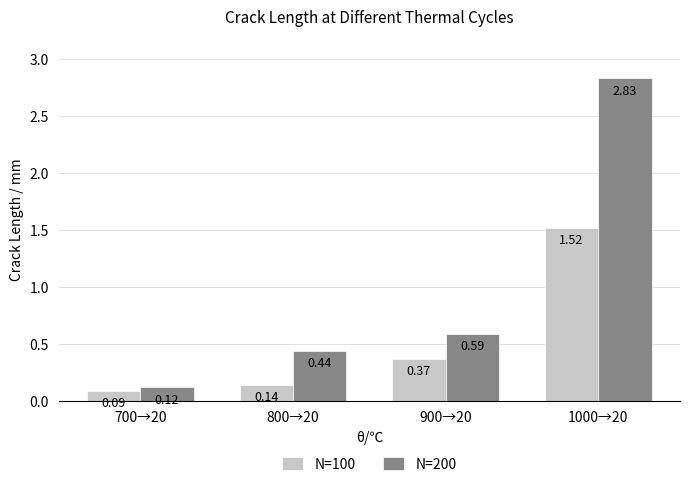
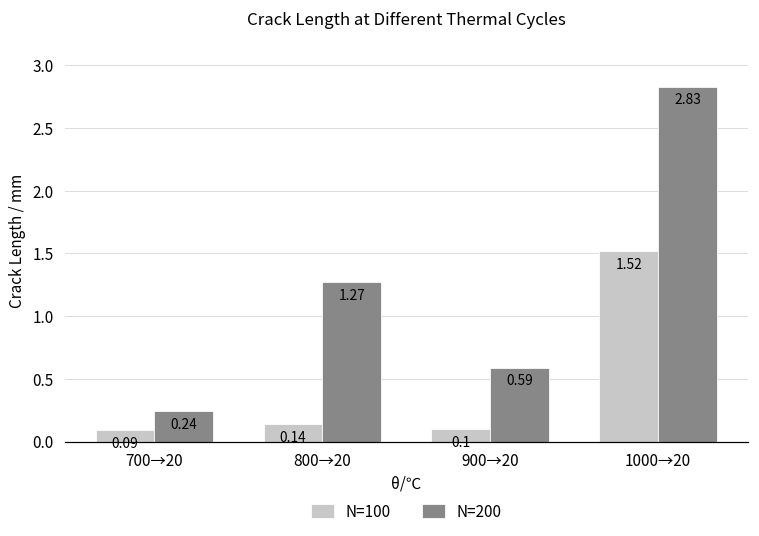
  {
    "N=100": {
      "700→20": 0.09,
      "800→20": 0.14,
-     "900→20": 0.37,
+     "900→20": 0.1,
      "1000→20": 1.52
    },
    "N=200": {
-     "700→20": 0.12,
-     "800→20": 0.44,
+     "700→20": 0.24,
+     "800→20": 1.27,
      "900→20": 0.59,
      "1000→20": 2.83
    }
  }
